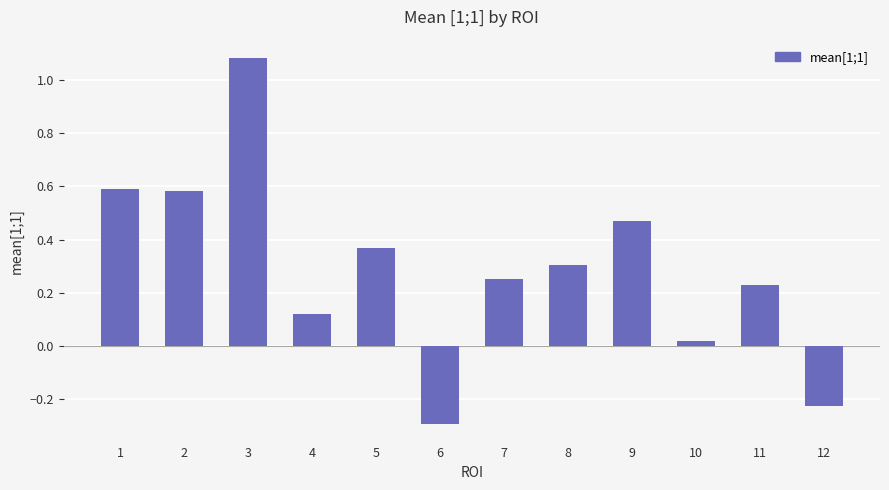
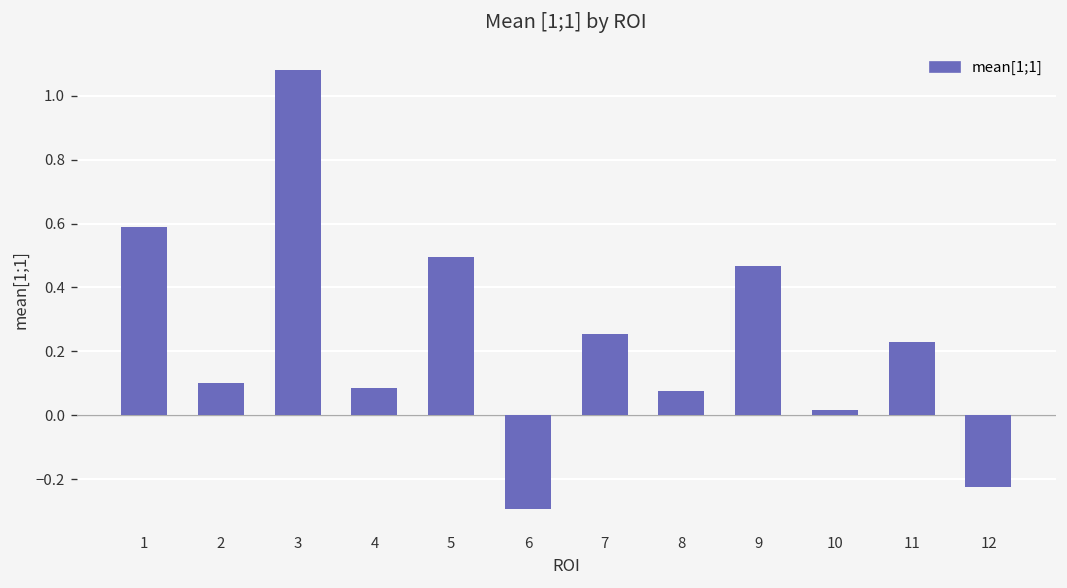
  {
    "1": 0.59,
-   "2": 0.58,
+   "2": 0.10,
    "3": 1.08,
-   "4": 0.12,
-   "5": 0.37,
+   "4": 0.08,
+   "5": 0.49,
    "6": -0.29,
    "7": 0.25,
-   "8": 0.30,
+   "8": 0.08,
    "9": 0.47,
    "10": 0.02,
    "11": 0.23,
    "12": -0.22
  }
